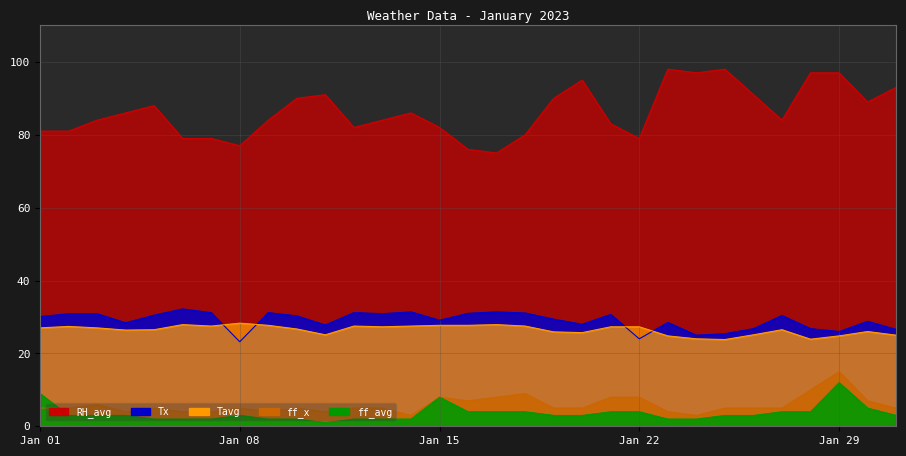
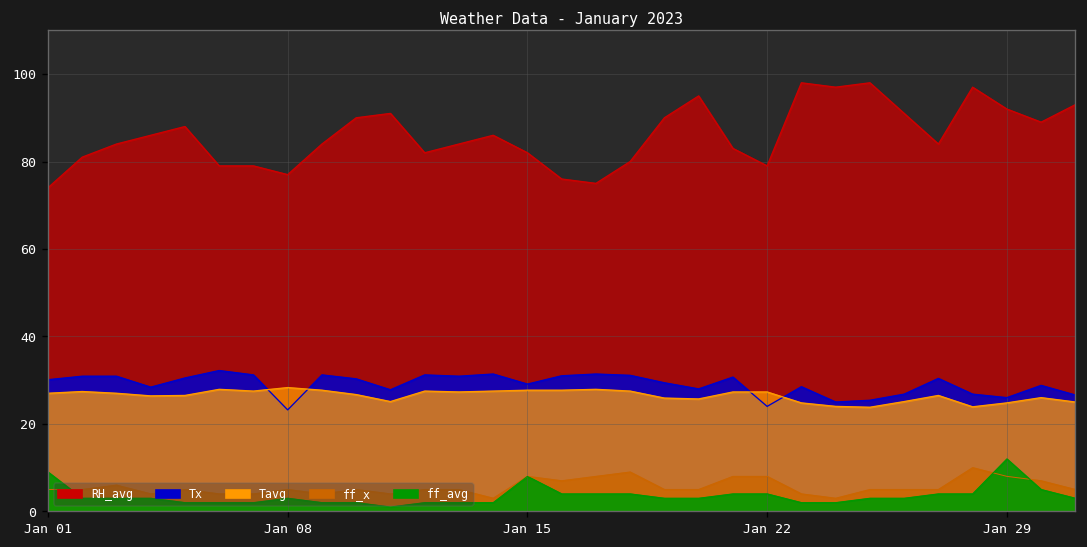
  {
    "RH_avg": {
-     "Jan 01": 81,
+     "Jan 01": 74,
      "Jan 08": 77,
      "Jan 15": 82,
      "Jan 22": 79,
-     "Jan 29": 97
+     "Jan 29": 92
    },
    "Tx": {
      "Jan 01": 30,
      "Jan 08": 23,
      "Jan 15": 29,
      "Jan 22": 24,
      "Jan 29": 26
    },
    "Tavg": {
      "Jan 01": 27,
      "Jan 08": 28,
      "Jan 15": 28,
      "Jan 22": 27,
      "Jan 29": 25
    },
    "ff_x": {
      "Jan 01": 5,
      "Jan 22": 8,
-     "Jan 29": 15
+     "Jan 29": 8
    },
    "ff_avg": {
      "Jan 01": 9,
      "Jan 22": 4,
      "Jan 29": 12
    }
  }
